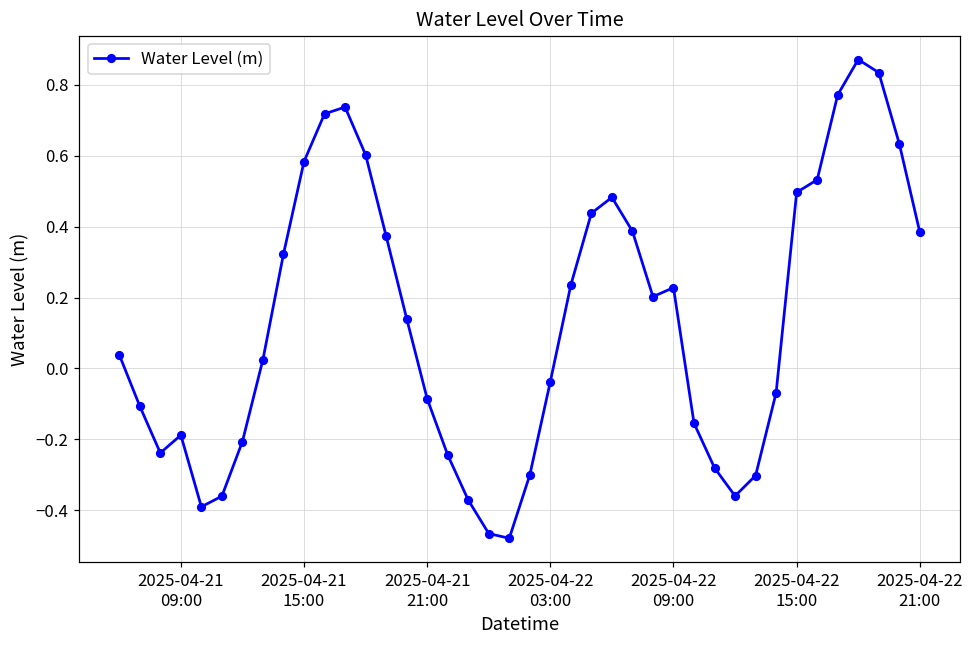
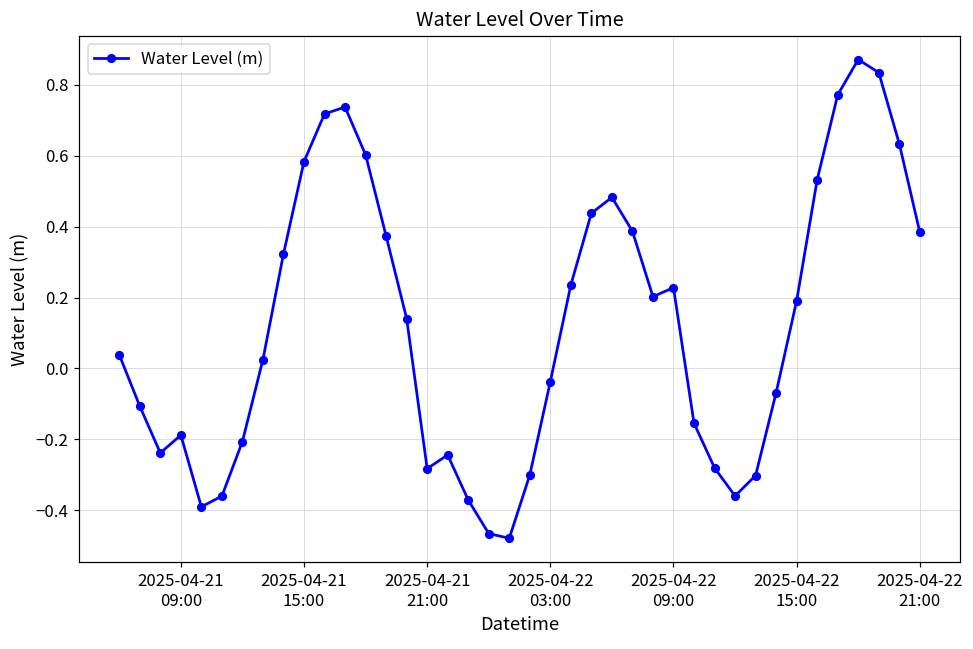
  {
    "2025-04-21 09:00": -0.19,
    "2025-04-21 15:00": 0.58,
-   "2025-04-21 21:00": -0.09,
+   "2025-04-21 21:00": -0.28,
    "2025-04-22 03:00": -0.04,
    "2025-04-22 09:00": 0.23,
-   "2025-04-22 15:00": 0.50,
+   "2025-04-22 15:00": 0.19,
    "2025-04-22 21:00": 0.38
  }
